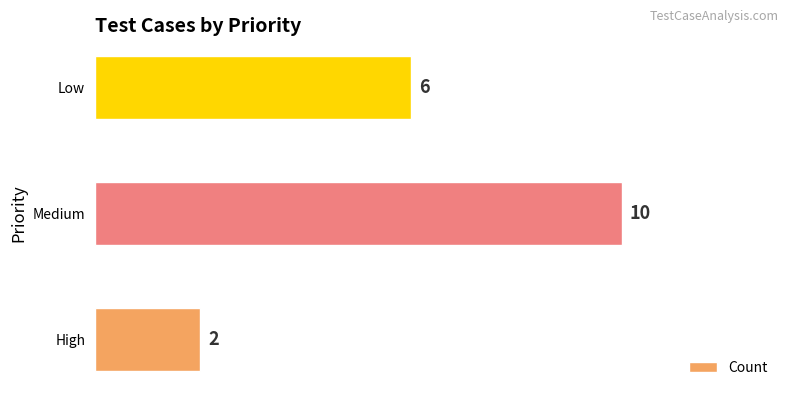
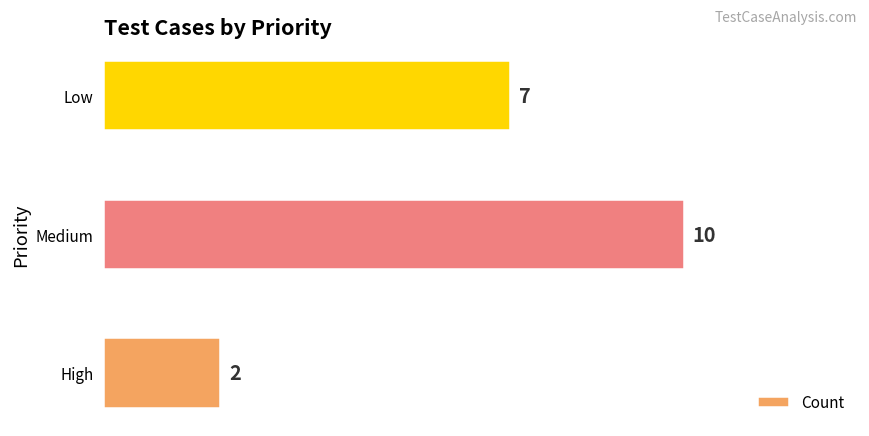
  {
-   "Low": 6,
+   "Low": 7,
    "Medium": 10,
    "High": 2
  }
